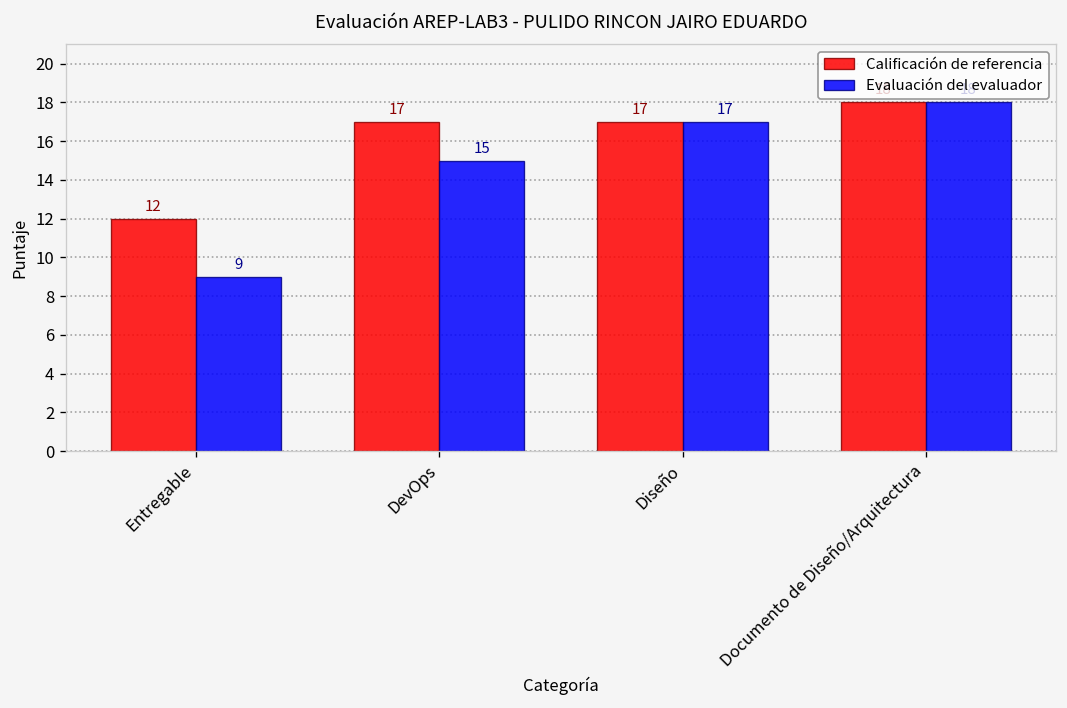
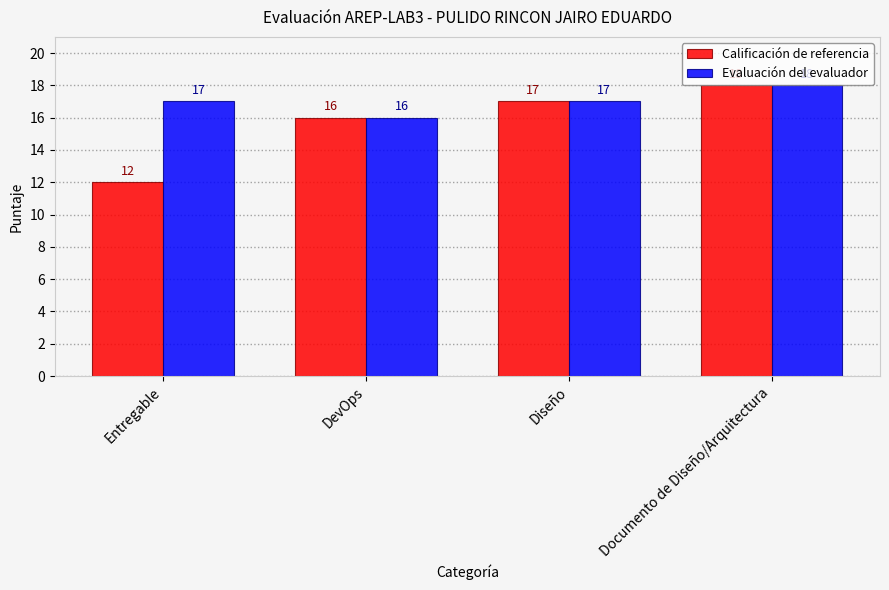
  {
    "Calificación de referencia": {
      "Entregable": 12,
-     "DevOps": 17,
+     "DevOps": 16,
      "Diseño": 17
    },
    "Evaluación del evaluador": {
-     "Entregable": 9,
-     "DevOps": 15,
+     "Entregable": 17,
+     "DevOps": 16,
      "Diseño": 17
    }
  }
